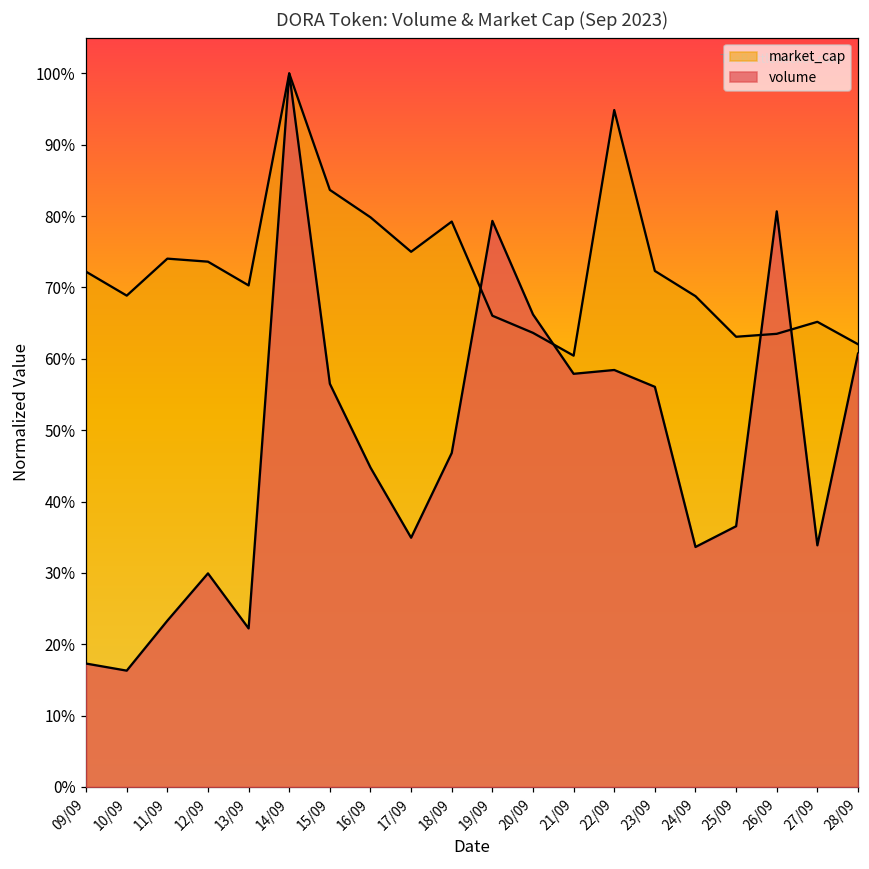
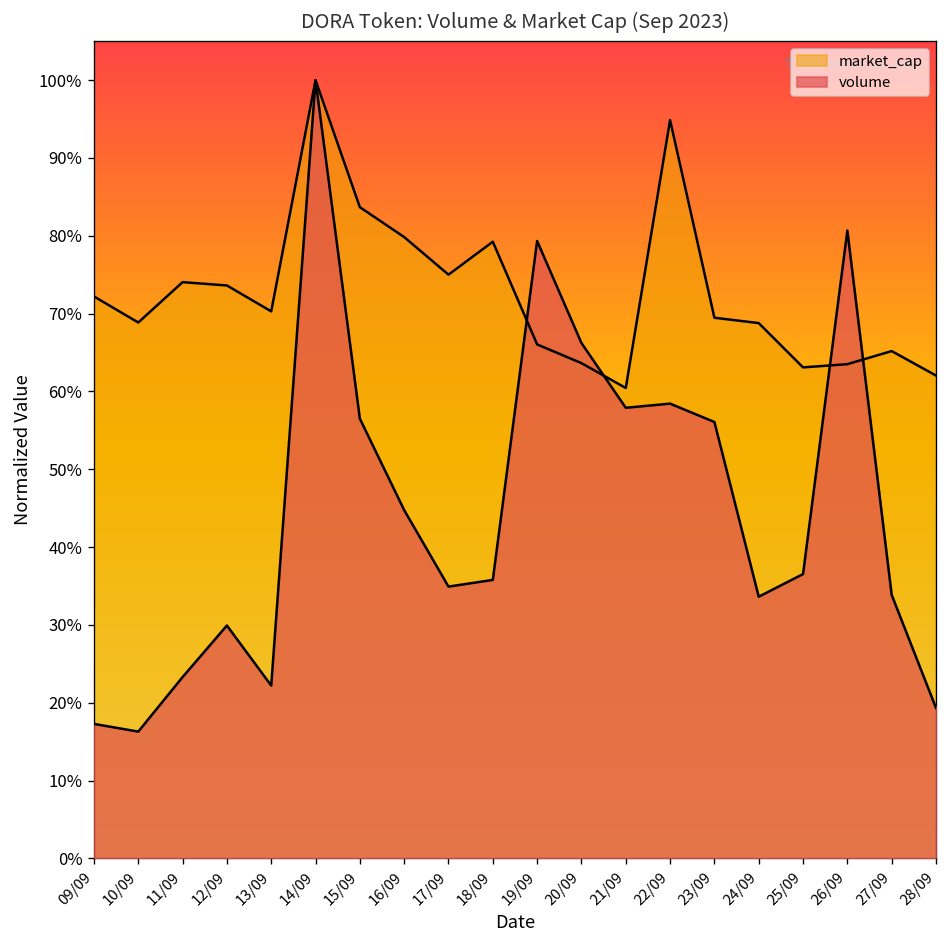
  {
    "market_cap": {
      "09/09": "72%",
      "10/09": "69%",
      "11/09": "74%",
      "12/09": "74%",
      "13/09": "70%",
      "15/09": "84%",
      "16/09": "80%",
      "17/09": "75%",
      "18/09": "79%",
      "19/09": "66%",
      "20/09": "64%",
      "21/09": "60%",
      "22/09": "95%",
-     "23/09": "72%",
+     "23/09": "69%",
      "24/09": "69%",
      "25/09": "63%",
      "26/09": "64%",
      "27/09": "65%",
      "28/09": "62%"
    },
    "volume": {
      "09/09": "17%",
      "10/09": "16%",
      "11/09": "23%",
      "12/09": "30%",
      "13/09": "22%",
      "15/09": "57%",
      "16/09": "45%",
      "17/09": "35%",
-     "18/09": "47%",
+     "18/09": "36%",
      "19/09": "79%",
      "20/09": "66%",
      "21/09": "58%",
      "22/09": "58%",
      "23/09": "56%",
      "24/09": "34%",
      "25/09": "37%",
      "26/09": "81%",
      "27/09": "34%",
-     "28/09": "61%"
+     "28/09": "19%"
    }
  }
